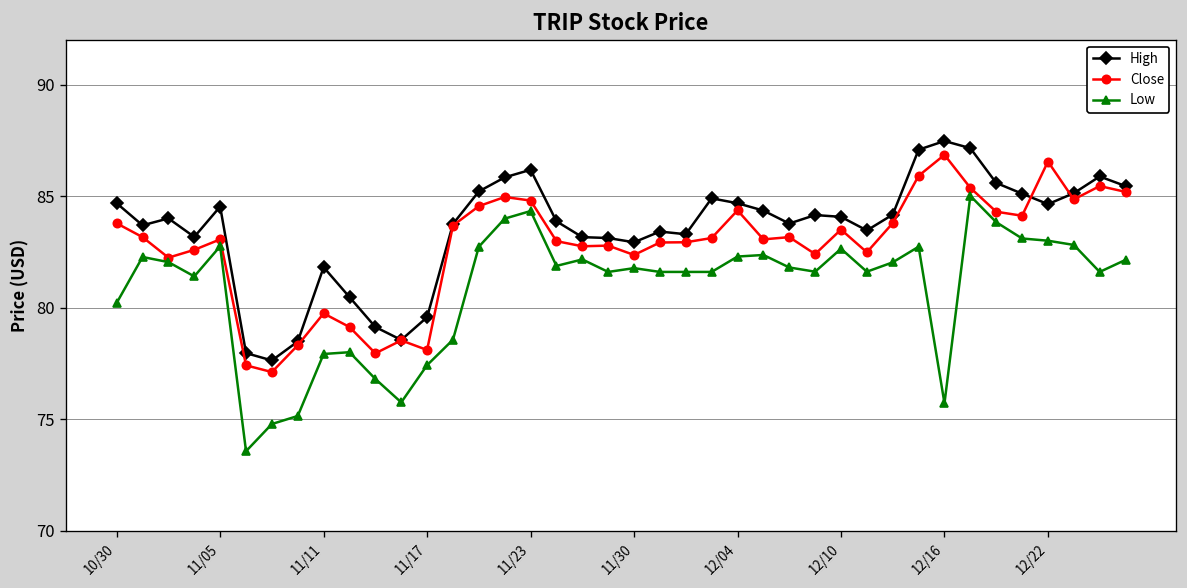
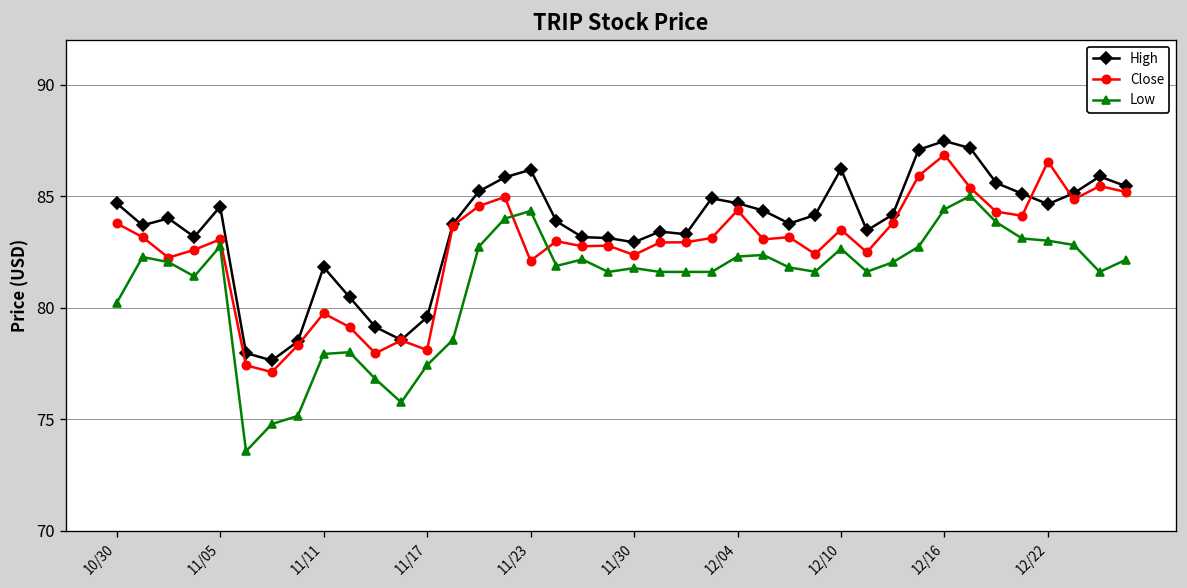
  {
    "High": {
      "10/30": 84.7,
      "11/05": 84.5,
      "11/11": 81.8,
      "11/17": 79.6,
      "11/23": 86.2,
      "11/30": 82.9,
      "12/04": 84.7,
-     "12/10": 84.1,
+     "12/10": 86.2,
      "12/16": 87.5,
      "12/22": 84.6
    },
    "Close": {
      "10/30": 83.8,
      "11/05": 83.1,
      "11/11": 79.7,
      "11/17": 78.1,
-     "11/23": 84.8,
+     "11/23": 82.1,
      "11/30": 82.4,
      "12/04": 84.4,
      "12/10": 83.5,
      "12/16": 86.9,
      "12/22": 86.6
    },
    "Low": {
      "10/30": 80.2,
      "11/05": 82.8,
      "11/11": 77.9,
      "11/17": 77.4,
      "11/23": 84.3,
      "11/30": 81.8,
      "12/04": 82.3,
      "12/10": 82.6,
-     "12/16": 75.7,
+     "12/16": 84.4,
      "12/22": 83.0
    }
  }
